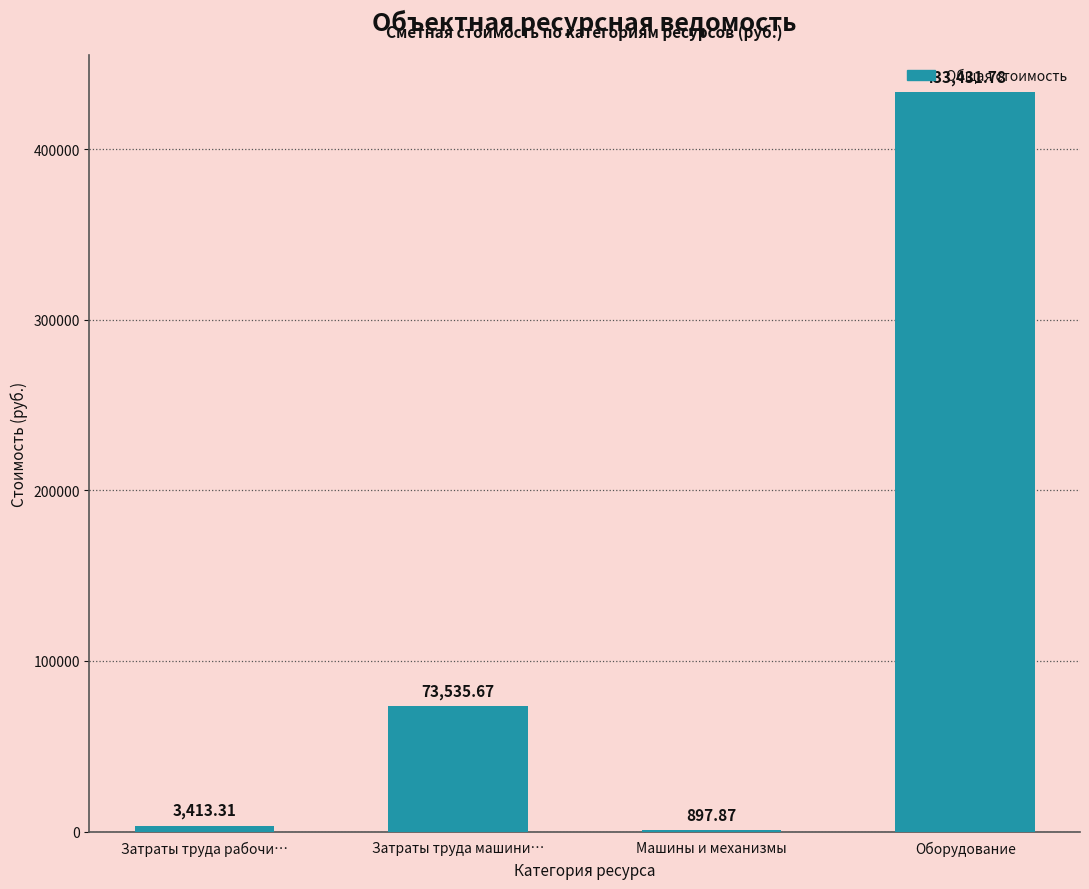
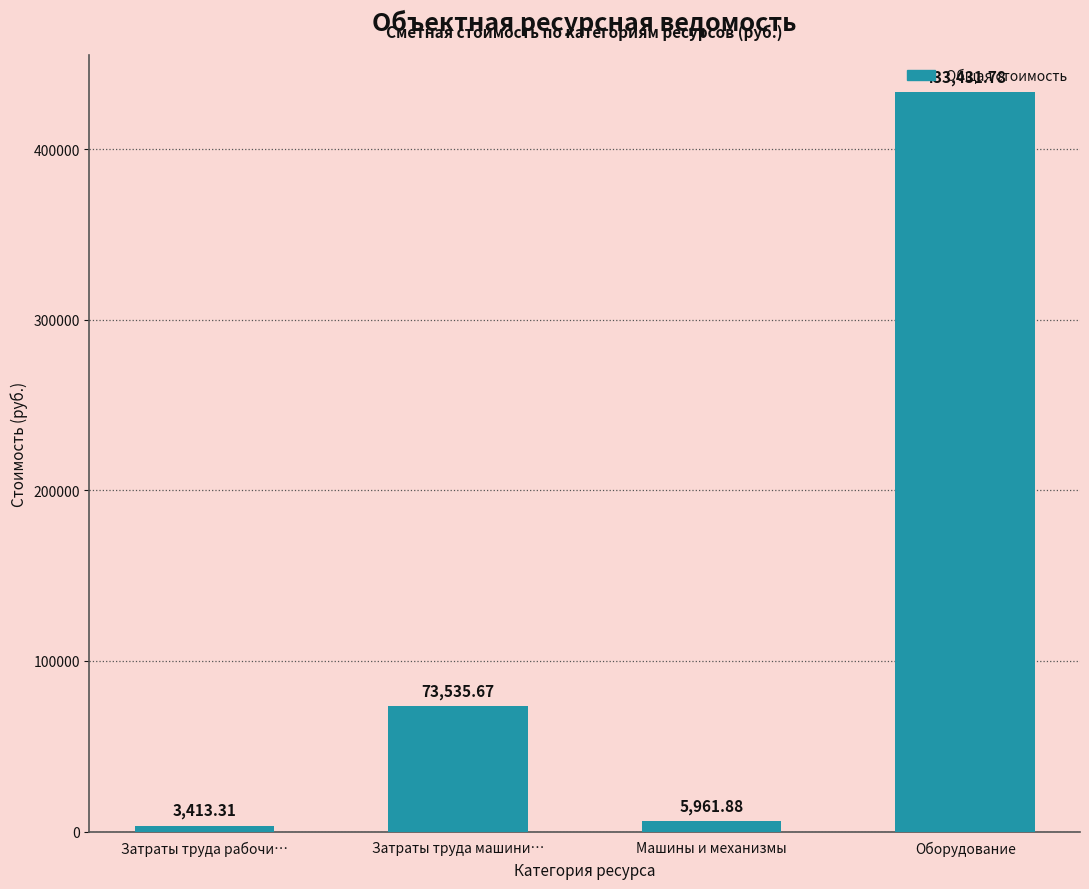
  {
    "Затраты труда рабочи…": "3,413.31",
    "Затраты труда машини…": "73,535.67",
-   "Машины и механизмы": "897.87",
+   "Машины и механизмы": "5,961.88",
    "Оборудование": "433,431.78"
  }
